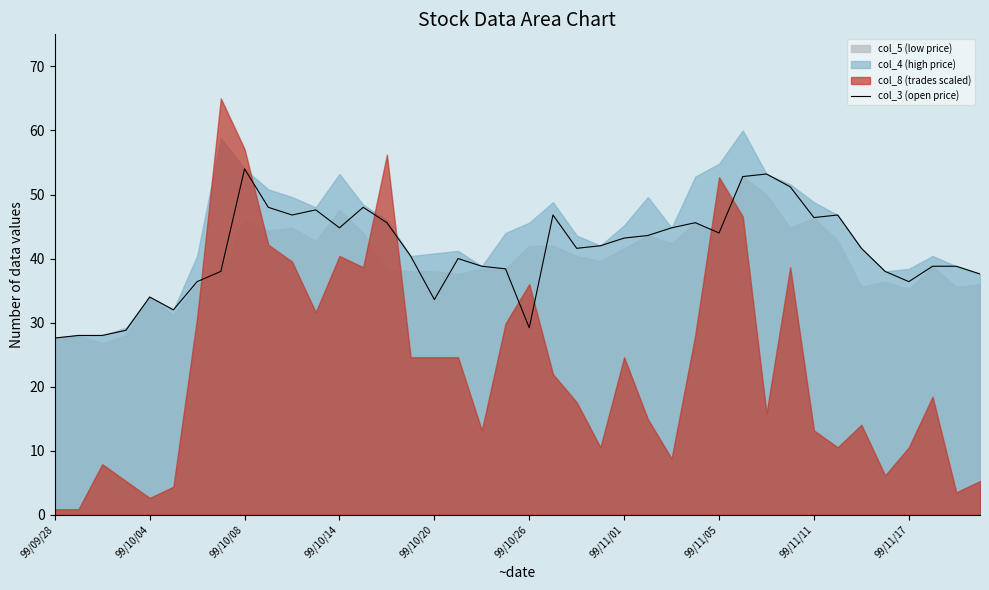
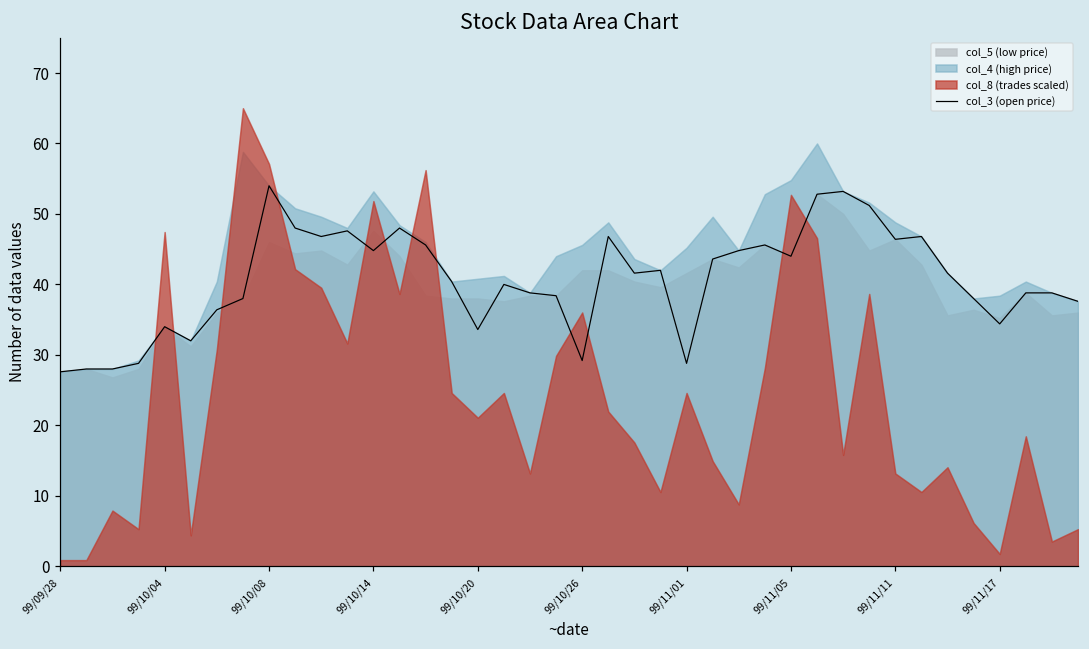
  {
    "col_3 (open price)": {
      "99/10/14": 45,
      "99/10/20": 34,
      "99/10/26": 29,
-     "99/11/01": 43,
-     "99/11/17": 36
+     "99/11/01": 29,
+     "99/11/17": 34
    },
    "col_8 (trades scaled)": {
      "99/09/28": 1,
-     "99/10/04": 3,
+     "99/10/04": 47,
      "99/10/08": 57,
-     "99/10/14": 40,
-     "99/10/20": 25,
+     "99/10/14": 52,
+     "99/10/20": 21,
      "99/10/26": 36,
      "99/11/01": 25,
      "99/11/05": 53,
      "99/11/11": 13,
-     "99/11/17": 11
+     "99/11/17": 2
    }
  }
